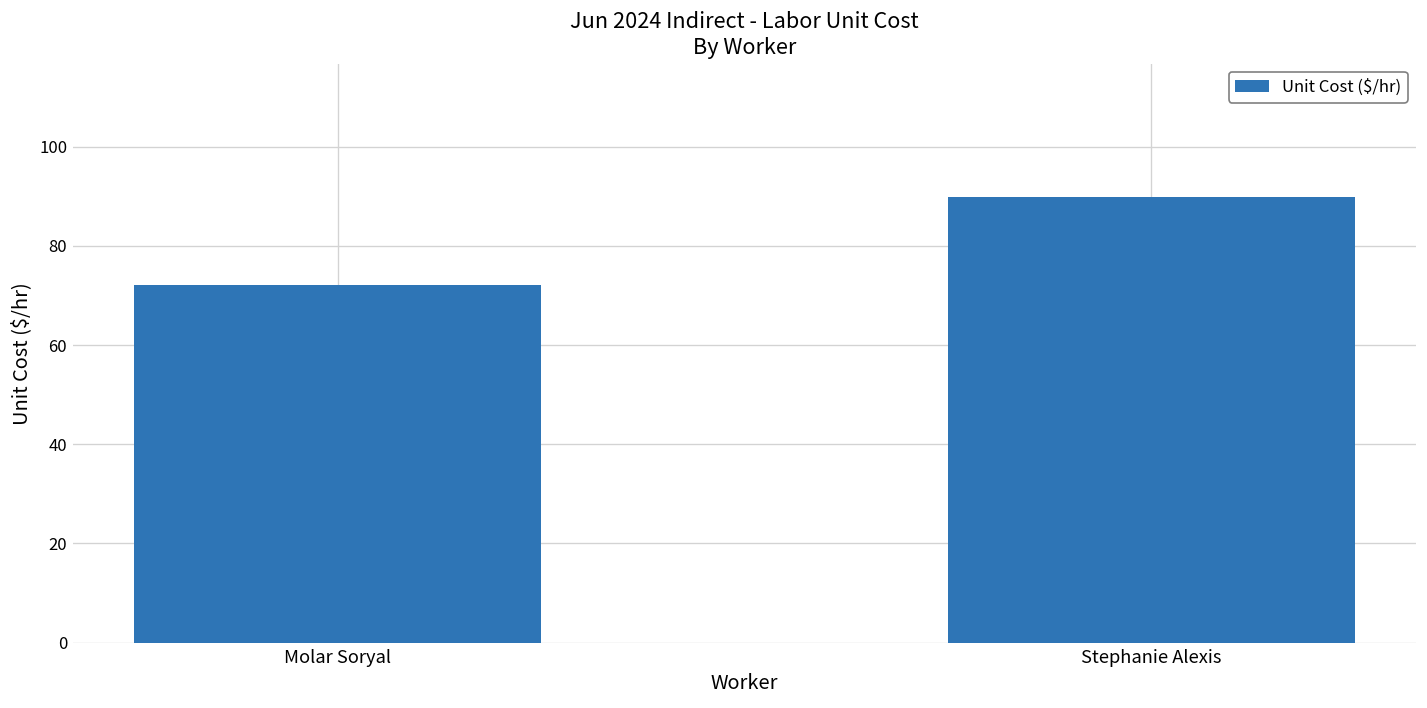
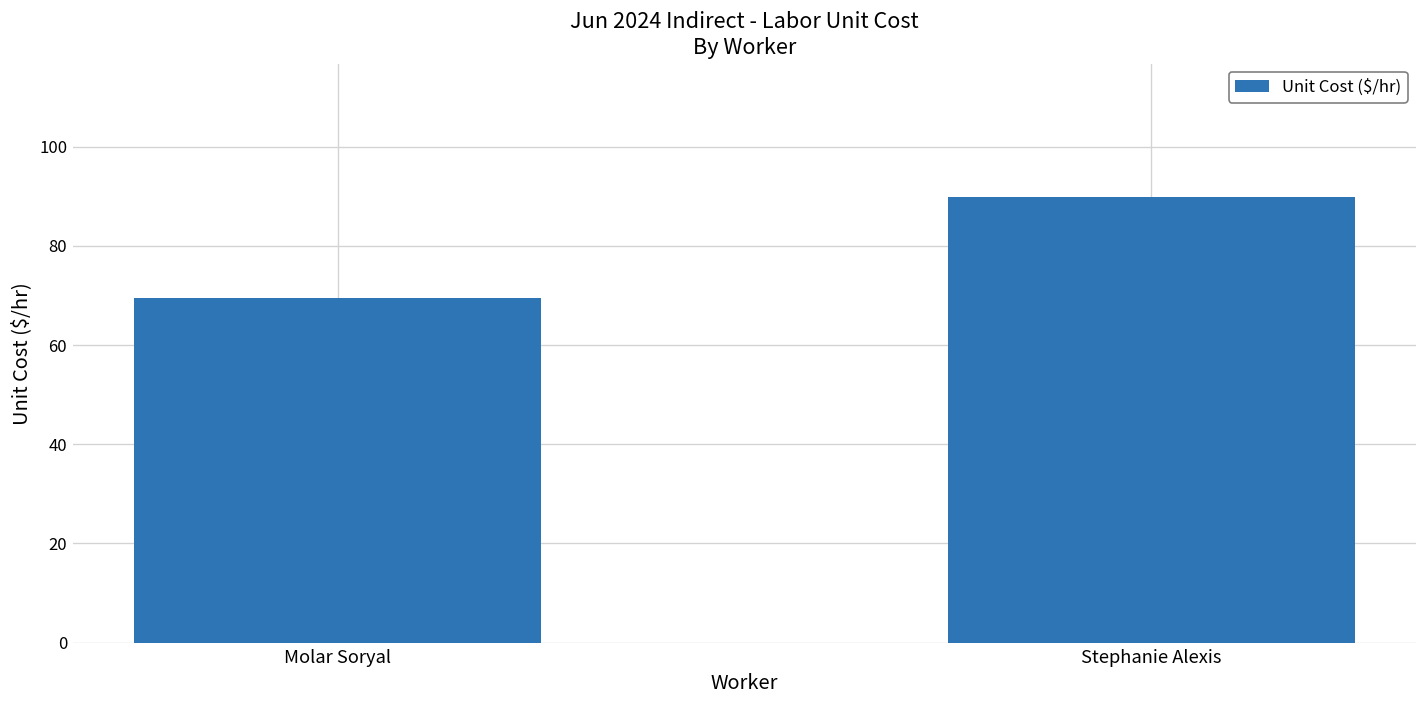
  {
-   "Molar Soryal": 72,
+   "Molar Soryal": 69,
    "Stephanie Alexis": 90
  }
